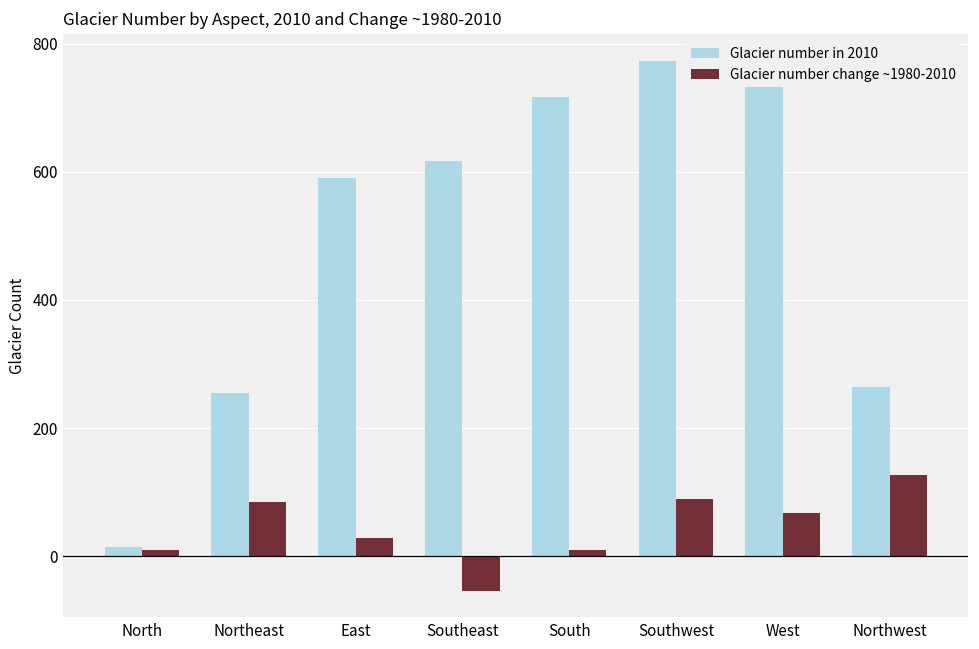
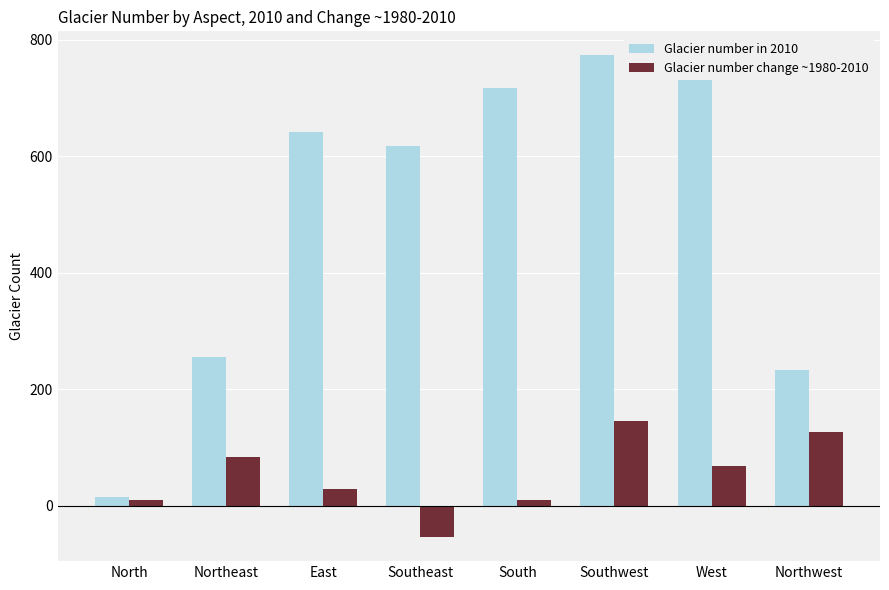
  {
    "Glacier number in 2010": {
      "North": 10,
      "Northeast": 260,
-     "East": 590,
+     "East": 640,
      "Southeast": 620,
      "South": 720,
      "Southwest": 770,
-     "Northwest": 260
+     "Northwest": 230
    },
    "Glacier number change ~1980-2010": {
      "North": 10,
      "Northeast": 80,
      "East": 30,
      "Southeast": -50,
      "South": 10,
-     "Southwest": 90,
+     "Southwest": 150,
      "West": 70,
      "Northwest": 130
    }
  }
